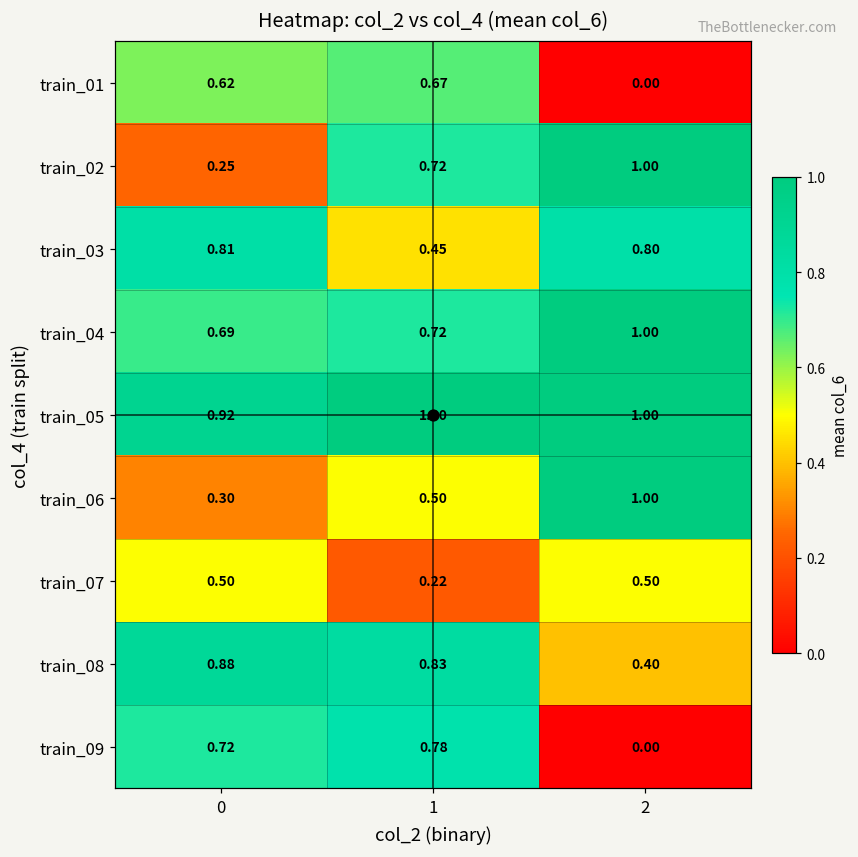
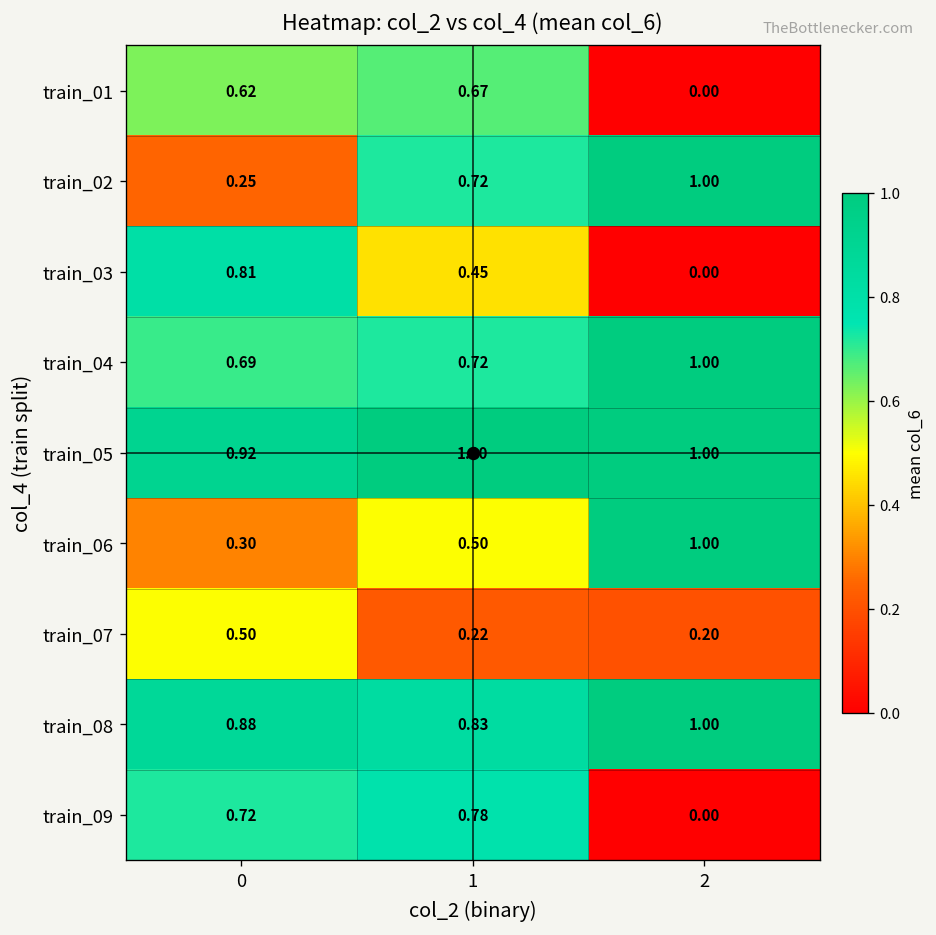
  {
    "train_01": {
      "0": 0.62,
      "1": 0.67,
      "2": 0.00
    },
    "train_02": {
      "0": 0.25,
      "1": 0.72,
      "2": 1.00
    },
    "train_03": {
      "0": 0.81,
      "1": 0.45,
-     "2": 0.80
+     "2": 0.00
    },
    "train_04": {
      "0": 0.69,
      "1": 0.72,
      "2": 1.00
    },
    "train_05": {
      "0": 0.92,
      "2": 1.00
    },
    "train_06": {
      "0": 0.30,
      "1": 0.50,
      "2": 1.00
    },
    "train_07": {
      "0": 0.50,
      "1": 0.22,
-     "2": 0.50
+     "2": 0.20
    },
    "train_08": {
      "0": 0.88,
      "1": 0.83,
-     "2": 0.40
+     "2": 1.00
    },
    "train_09": {
      "0": 0.72,
      "1": 0.78,
      "2": 0.00
    }
  }
